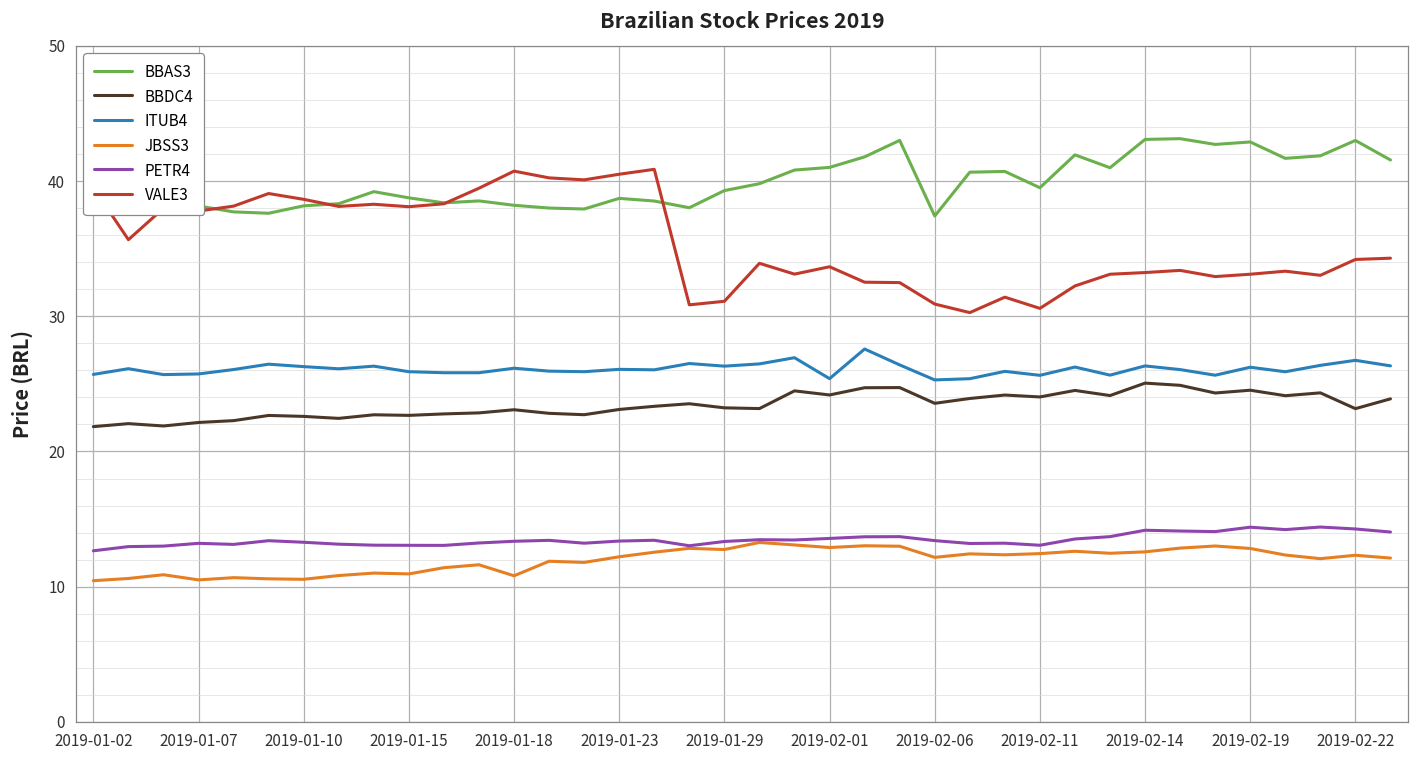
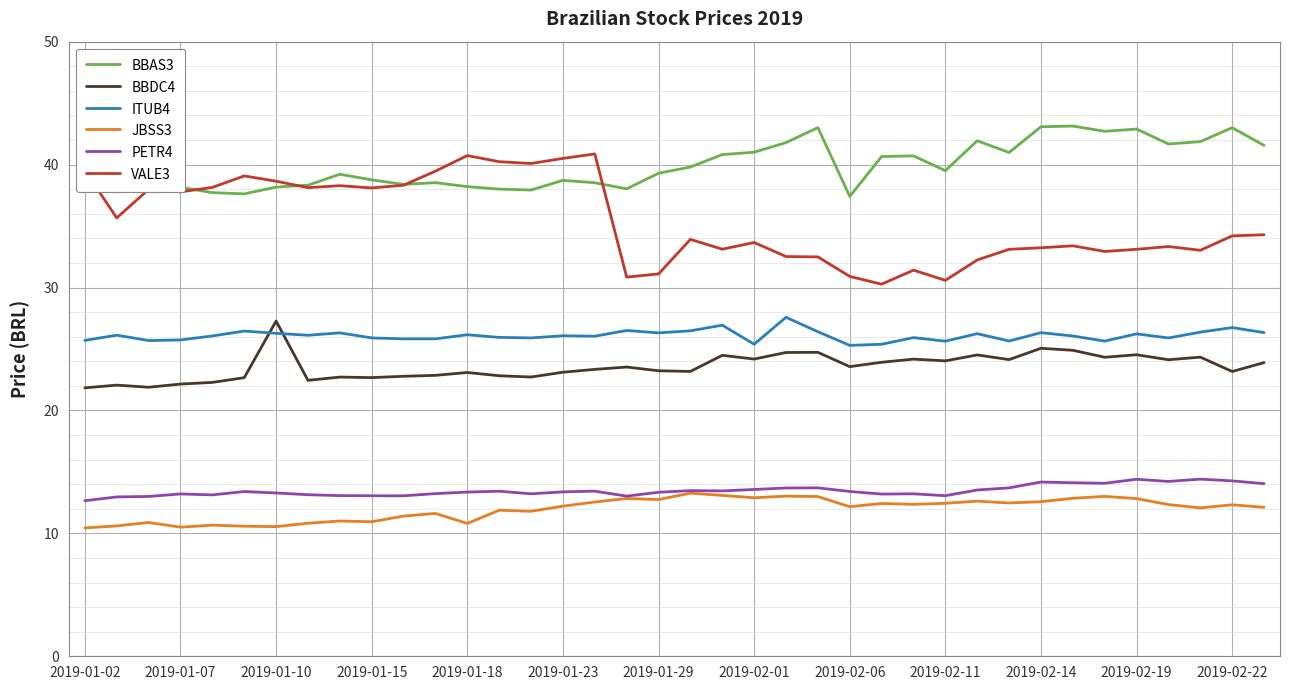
  {
    "BBAS3": {
      "2019-01-10": 38.2,
      "2019-01-15": 38.8,
      "2019-01-18": 38.2,
      "2019-01-23": 38.7,
      "2019-01-29": 39.3,
      "2019-02-01": 41.0,
      "2019-02-06": 37.4,
      "2019-02-11": 39.5,
      "2019-02-14": 43.1,
      "2019-02-19": 42.9,
      "2019-02-22": 43.0
    },
    "BBDC4": {
      "2019-01-02": 21.8,
      "2019-01-07": 22.1,
-     "2019-01-10": 22.6,
+     "2019-01-10": 27.3,
      "2019-01-15": 22.7,
      "2019-01-18": 23.1,
      "2019-01-23": 23.1,
      "2019-01-29": 23.2,
      "2019-02-01": 24.2,
      "2019-02-06": 23.6,
      "2019-02-11": 24.0,
      "2019-02-14": 25.1,
      "2019-02-19": 24.5,
      "2019-02-22": 23.2
    },
    "ITUB4": {
      "2019-01-02": 25.7,
      "2019-01-07": 25.7,
      "2019-01-10": 26.3,
      "2019-01-15": 25.9,
      "2019-01-18": 26.2,
      "2019-01-23": 26.1,
      "2019-01-29": 26.3,
      "2019-02-01": 25.4,
      "2019-02-06": 25.3,
      "2019-02-11": 25.6,
      "2019-02-14": 26.3,
      "2019-02-19": 26.2,
      "2019-02-22": 26.7
    },
    "JBSS3": {
      "2019-01-02": 10.4,
      "2019-01-07": 10.5,
      "2019-01-10": 10.5,
      "2019-01-15": 10.9,
      "2019-01-18": 10.8,
      "2019-01-23": 12.2,
      "2019-01-29": 12.7,
      "2019-02-01": 12.9,
      "2019-02-06": 12.2,
      "2019-02-11": 12.4,
      "2019-02-14": 12.6,
      "2019-02-19": 12.8,
      "2019-02-22": 12.3
    },
    "PETR4": {
      "2019-01-02": 12.7,
      "2019-01-07": 13.2,
      "2019-01-10": 13.3,
      "2019-01-15": 13.1,
      "2019-01-18": 13.4,
      "2019-01-23": 13.4,
      "2019-01-29": 13.3,
      "2019-02-01": 13.6,
      "2019-02-06": 13.4,
      "2019-02-11": 13.1,
      "2019-02-14": 14.2,
      "2019-02-19": 14.4,
      "2019-02-22": 14.3
    },
    "VALE3": {
      "2019-01-07": 37.8,
      "2019-01-10": 38.6,
      "2019-01-15": 38.1,
      "2019-01-18": 40.7,
      "2019-01-23": 40.5,
      "2019-01-29": 31.1,
      "2019-02-01": 33.7,
      "2019-02-06": 30.9,
      "2019-02-11": 30.6,
      "2019-02-14": 33.2,
      "2019-02-19": 33.1,
      "2019-02-22": 34.2
    }
  }
